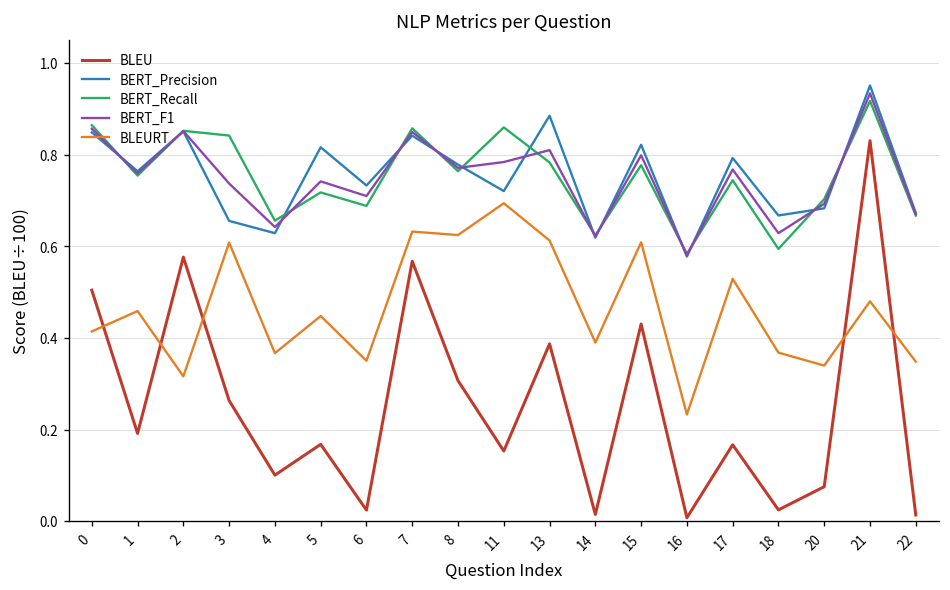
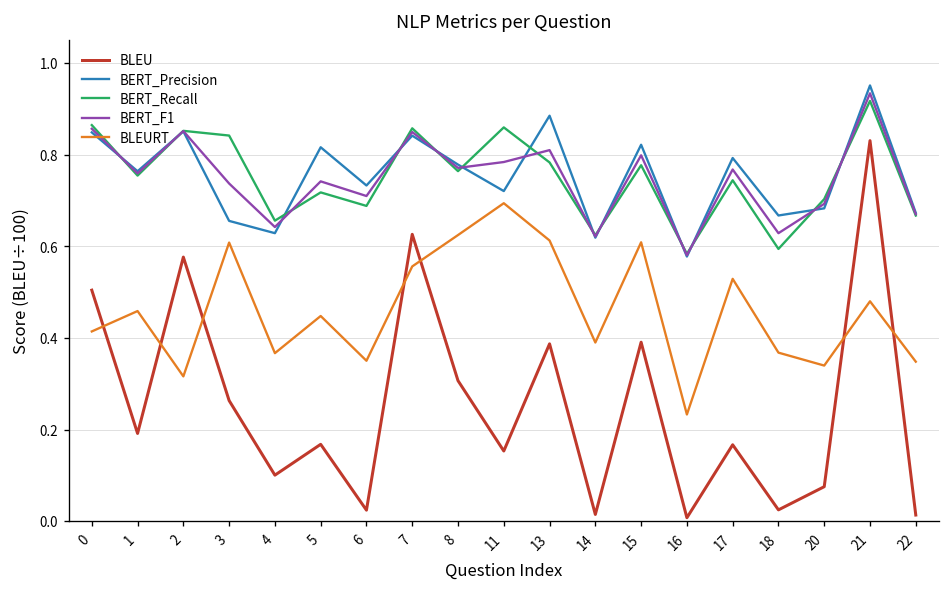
  {
    "BLEU": {
      "0": 0.50,
      "1": 0.19,
      "2": 0.58,
      "3": 0.26,
      "4": 0.10,
      "5": 0.17,
      "6": 0.02,
-     "7": 0.57,
+     "7": 0.63,
      "8": 0.31,
      "11": 0.15,
      "13": 0.39,
      "14": 0.01,
-     "15": 0.43,
+     "15": 0.39,
      "16": 0.01,
      "17": 0.17,
      "18": 0.02,
      "20": 0.08,
      "21": 0.83,
      "22": 0.01
    },
    "BERT_Precision": {
      "0": 0.85,
      "3": 0.66,
      "4": 0.63,
      "5": 0.82,
      "6": 0.73,
      "7": 0.84,
      "8": 0.78,
      "11": 0.72,
      "13": 0.89,
      "15": 0.82,
      "17": 0.79,
      "18": 0.67,
      "20": 0.68,
      "21": 0.95
    },
    "BERT_Recall": {
      "0": 0.86,
      "3": 0.84,
      "4": 0.66,
      "5": 0.72,
      "6": 0.69,
      "7": 0.86,
      "8": 0.76,
      "11": 0.86,
      "13": 0.78,
      "15": 0.78,
      "17": 0.74,
      "18": 0.59,
      "20": 0.70,
      "21": 0.92
    },
    "BERT_F1": {
      "0": 0.86,
      "3": 0.74,
      "4": 0.64,
      "5": 0.74,
      "6": 0.71,
      "7": 0.85,
      "8": 0.77,
      "11": 0.78,
      "13": 0.81,
      "15": 0.80,
      "17": 0.77,
      "18": 0.63,
      "20": 0.69,
      "21": 0.93
    },
    "BLEURT": {
      "0": 0.41,
      "1": 0.46,
      "2": 0.32,
      "3": 0.61,
      "4": 0.37,
      "5": 0.45,
      "6": 0.35,
-     "7": 0.63,
+     "7": 0.56,
      "8": 0.62,
      "11": 0.69,
      "13": 0.61,
      "14": 0.39,
      "15": 0.61,
      "16": 0.23,
      "17": 0.53,
      "18": 0.37,
      "20": 0.34,
      "21": 0.48,
      "22": 0.35
    }
  }
